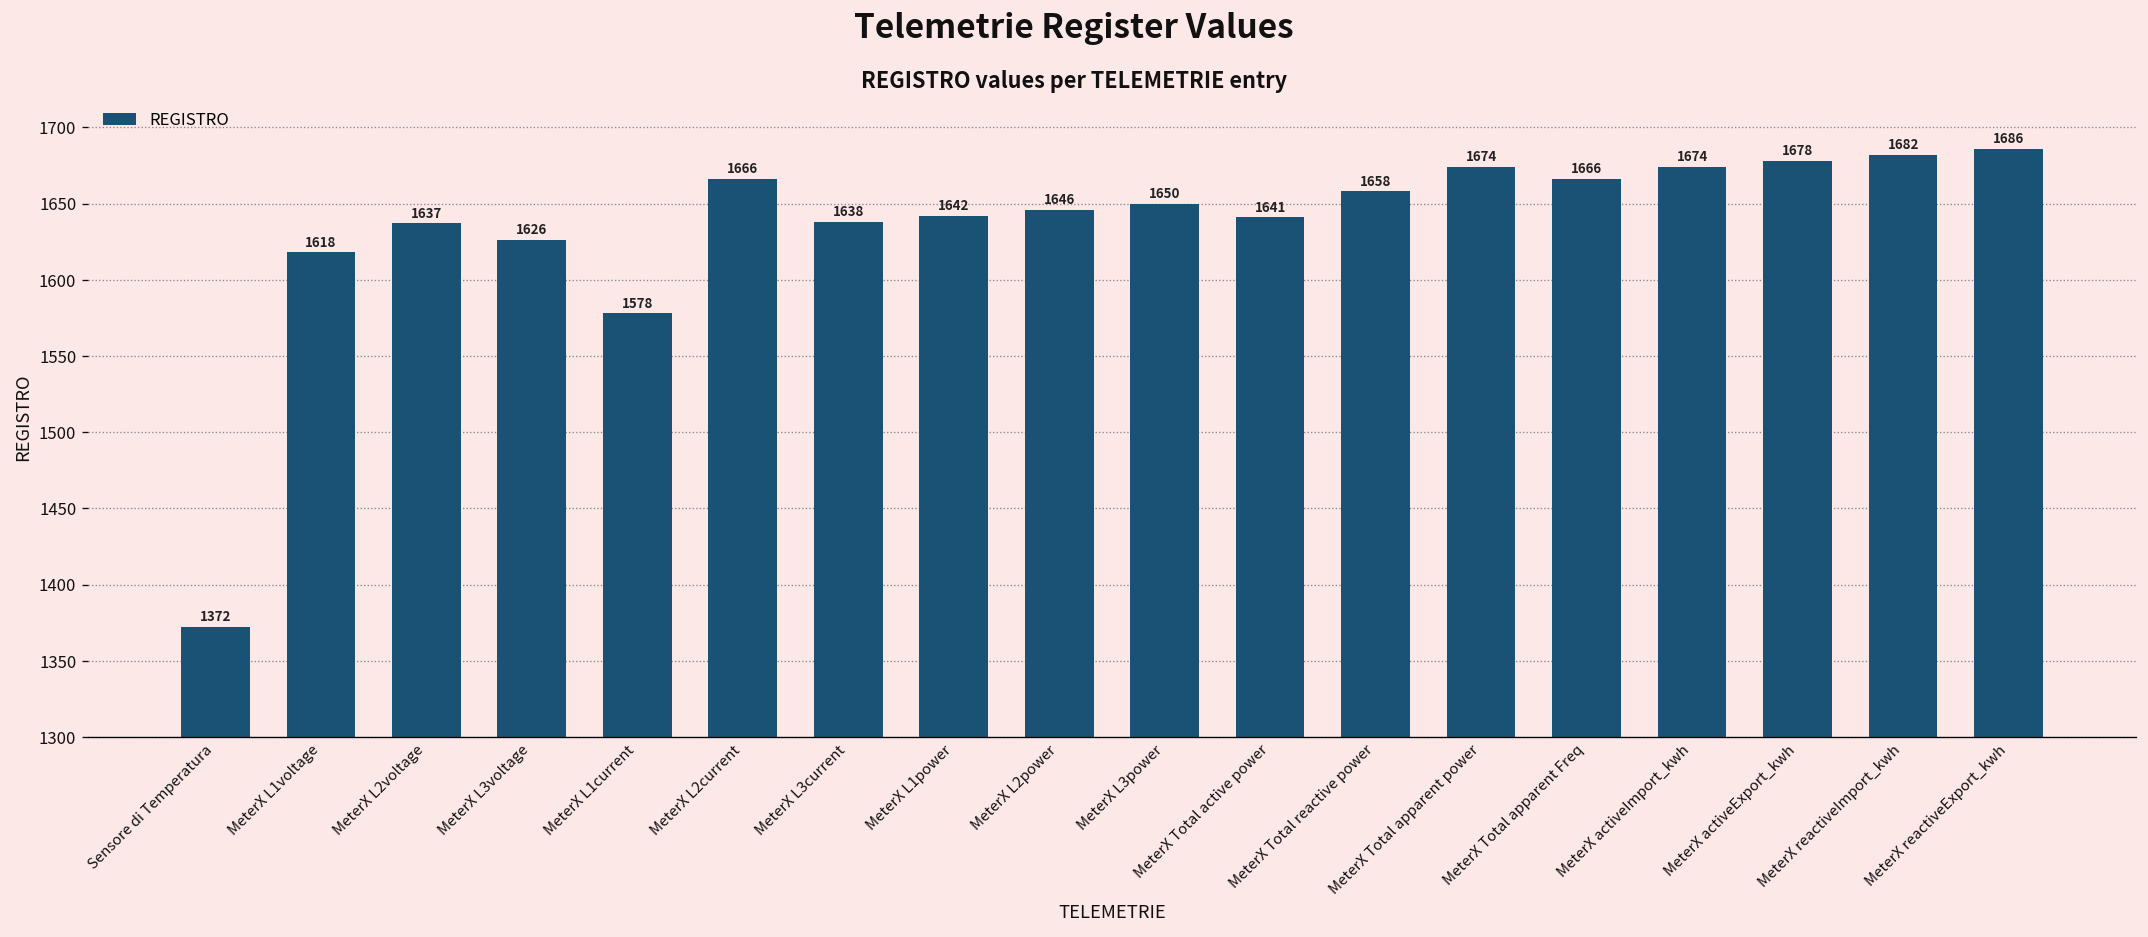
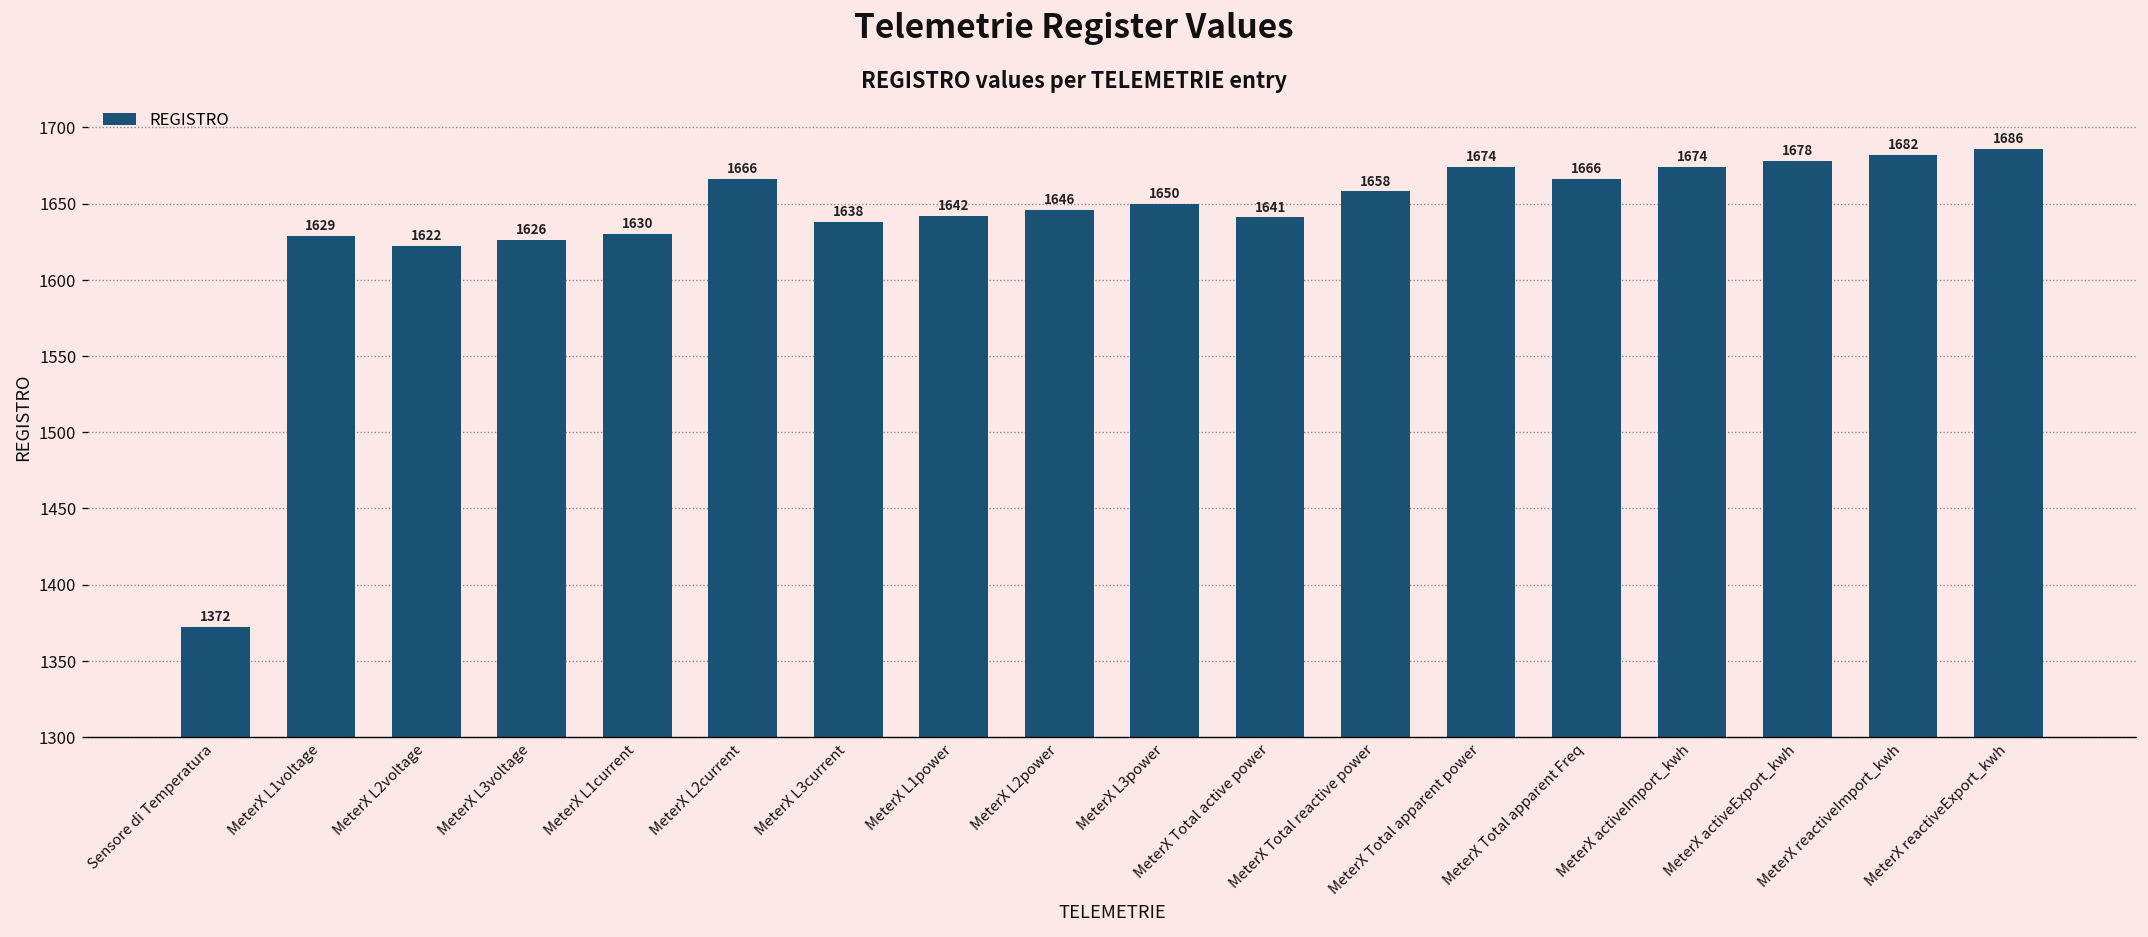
  {
    "Sensore di Temperatura": 1372,
-   "MeterX L1voltage": 1618,
-   "MeterX L2voltage": 1637,
+   "MeterX L1voltage": 1629,
+   "MeterX L2voltage": 1622,
    "MeterX L3voltage": 1626,
-   "MeterX L1current": 1578,
+   "MeterX L1current": 1630,
    "MeterX L2current": 1666,
    "MeterX L3current": 1638,
    "MeterX L1power": 1642,
    "MeterX L2power": 1646,
    "MeterX L3power": 1650,
    "MeterX Total active power": 1641,
    "MeterX Total reactive power": 1658,
    "MeterX Total apparent power": 1674,
    "MeterX Total apparent Freq": 1666,
    "MeterX activeImport_kwh": 1674,
    "MeterX activeExport_kwh": 1678,
    "MeterX reactiveImport_kwh": 1682,
    "MeterX reactiveExport_kwh": 1686
  }
